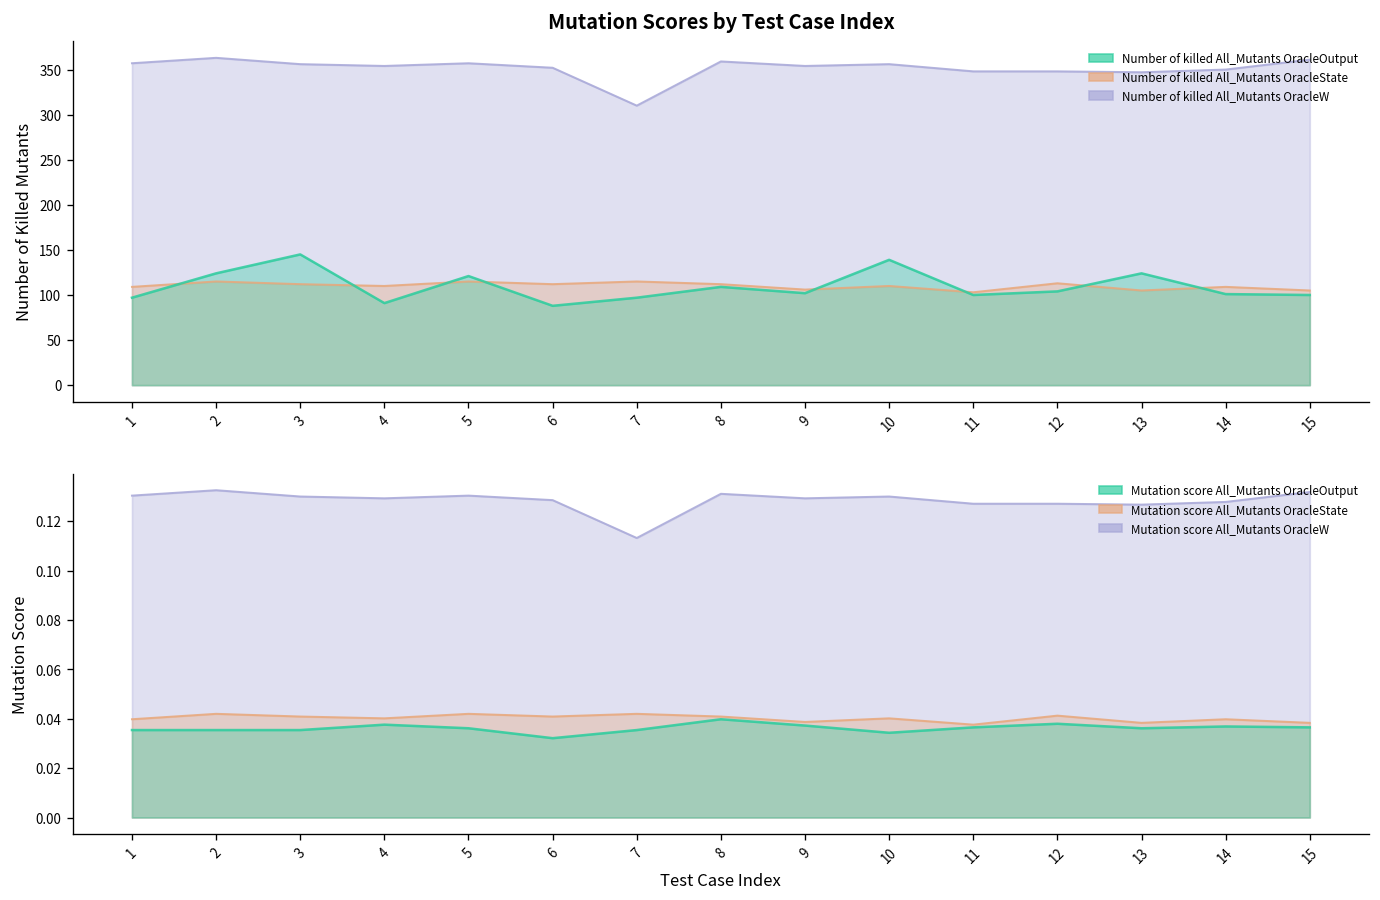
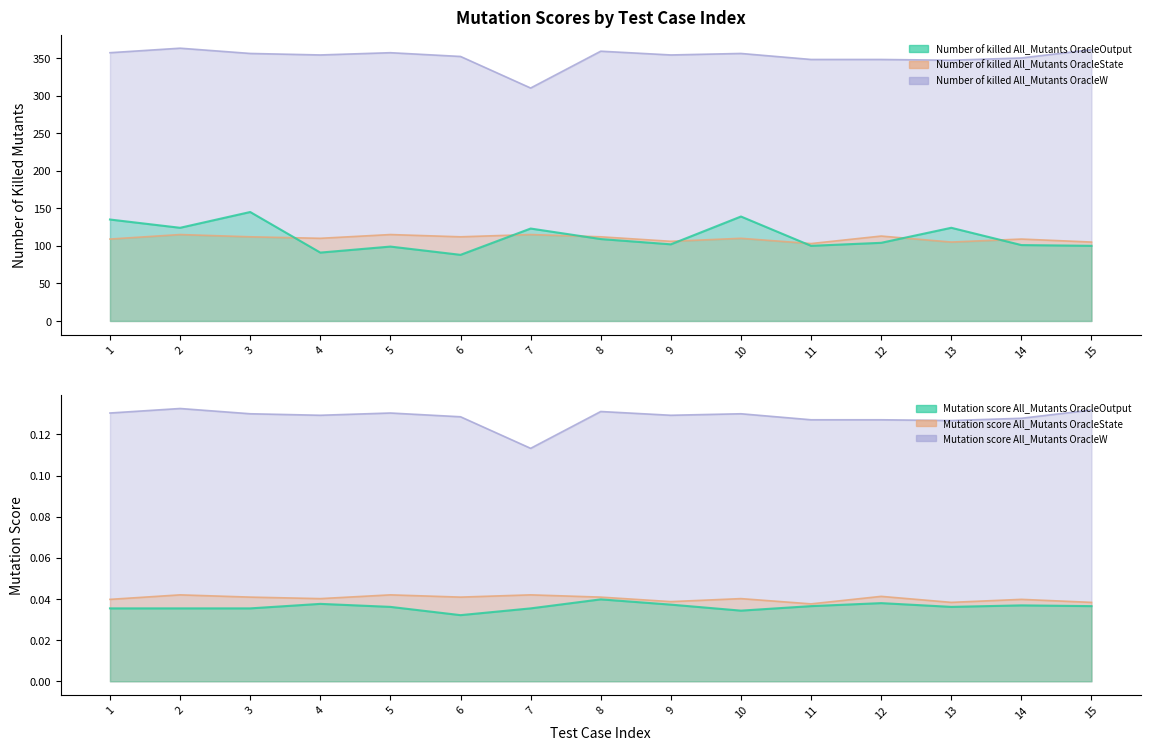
  {
    "Mutation Scores by Test Case Index": {
      "Number of killed All_Mutants OracleOutput": {
-       "1": 100,
+       "1": 140,
        "2": 120,
        "3": 150,
        "4": 90,
-       "5": 120,
+       "5": 100,
        "6": 90,
-       "7": 100,
+       "7": 120,
        "9": 100,
        "10": 140,
        "12": 100,
        "13": 120,
        "14": 100,
        "15": 100
      }
    }
  }
